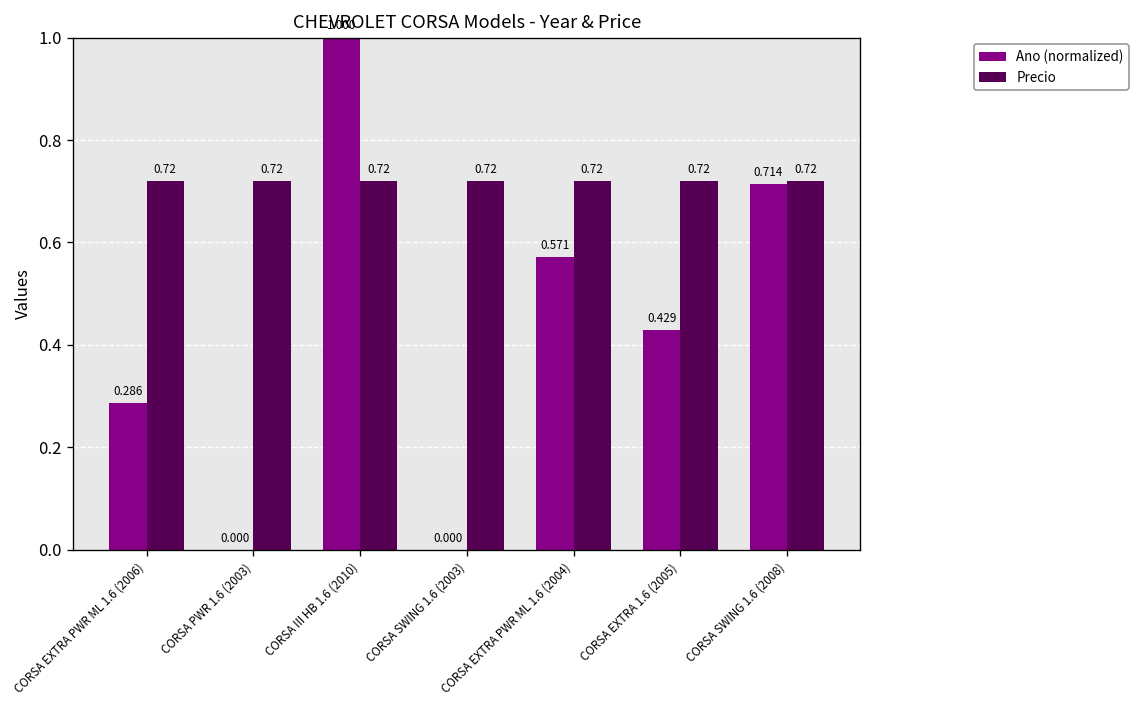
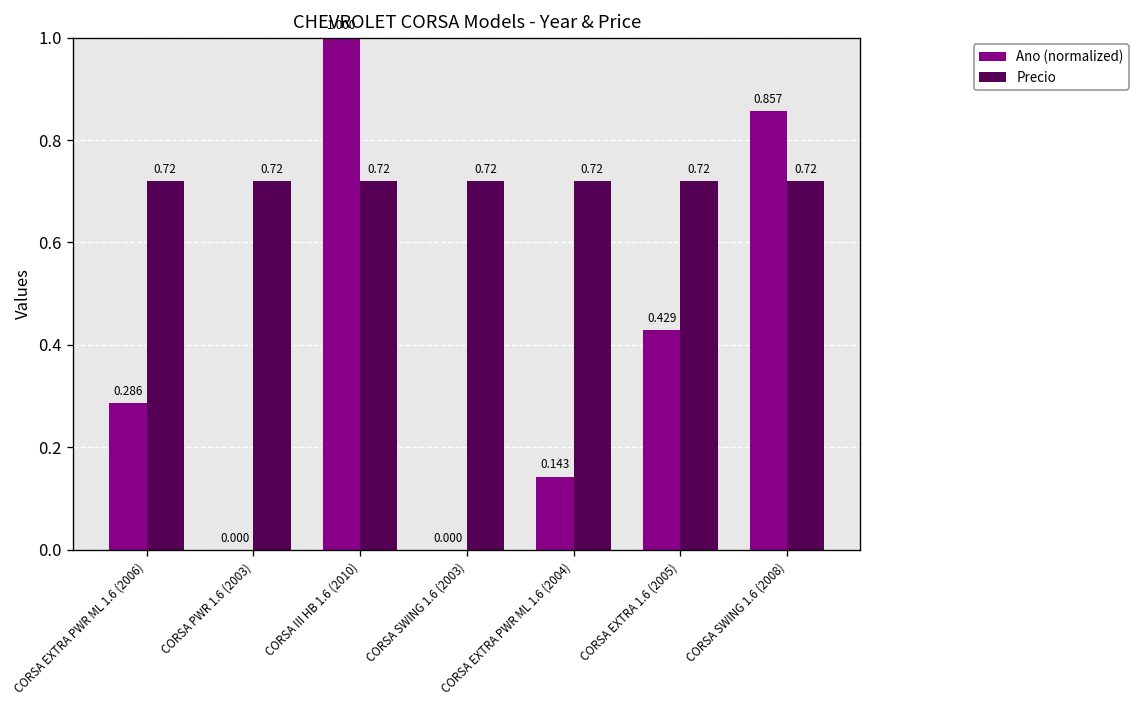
  {
    "Ano (normalized)": {
      "CORSA EXTRA PWR ML 1.6 (2006)": 0.286,
      "CORSA PWR 1.6 (2003)": 0.000,
      "CORSA III HB 1.6 (2010)": 1.000,
      "CORSA SWING 1.6 (2003)": 0.000,
-     "CORSA EXTRA PWR ML 1.6 (2004)": 0.571,
+     "CORSA EXTRA PWR ML 1.6 (2004)": 0.143,
      "CORSA EXTRA 1.6 (2005)": 0.429,
-     "CORSA SWING 1.6 (2008)": 0.714
+     "CORSA SWING 1.6 (2008)": 0.857
    },
    "Precio": {
      "CORSA EXTRA PWR ML 1.6 (2006)": 0.72,
      "CORSA PWR 1.6 (2003)": 0.72,
      "CORSA III HB 1.6 (2010)": 0.72,
      "CORSA SWING 1.6 (2003)": 0.72,
      "CORSA EXTRA PWR ML 1.6 (2004)": 0.72,
      "CORSA EXTRA 1.6 (2005)": 0.72,
      "CORSA SWING 1.6 (2008)": 0.72
    }
  }
